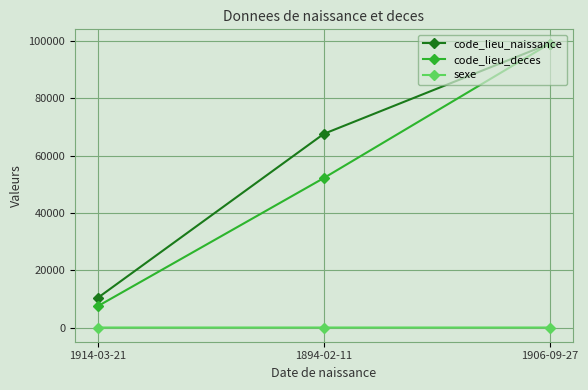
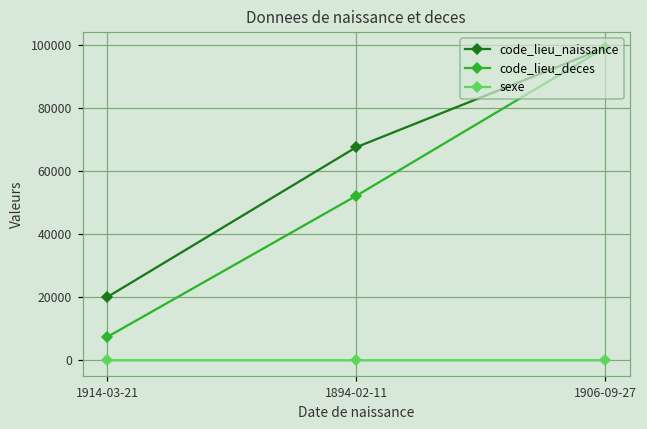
  {
    "code_lieu_naissance": {
-     "1914-03-21": 10000,
+     "1914-03-21": 20000,
      "1894-02-11": 68000
    },
    "code_lieu_deces": {
      "1914-03-21": 7000,
      "1894-02-11": 52000
    },
    "sexe": {
      "1914-03-21": 0,
      "1894-02-11": 0,
      "1906-09-27": 0
    }
  }
